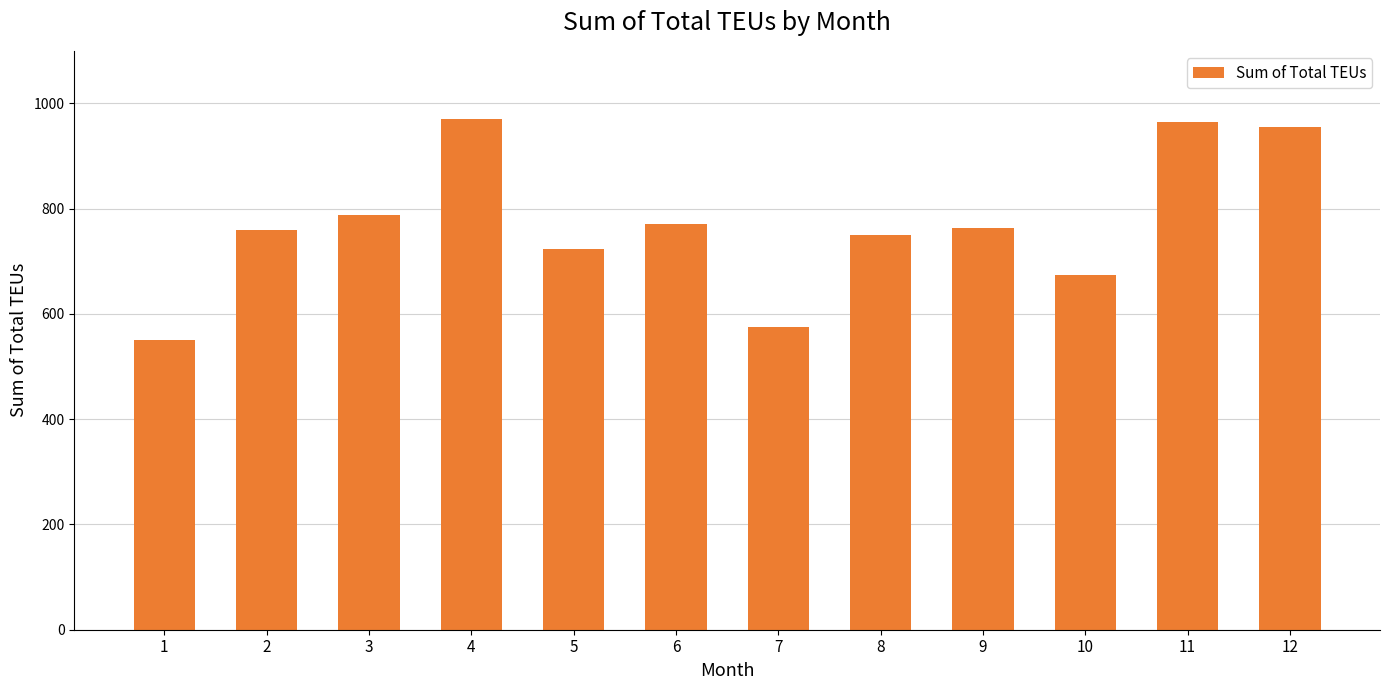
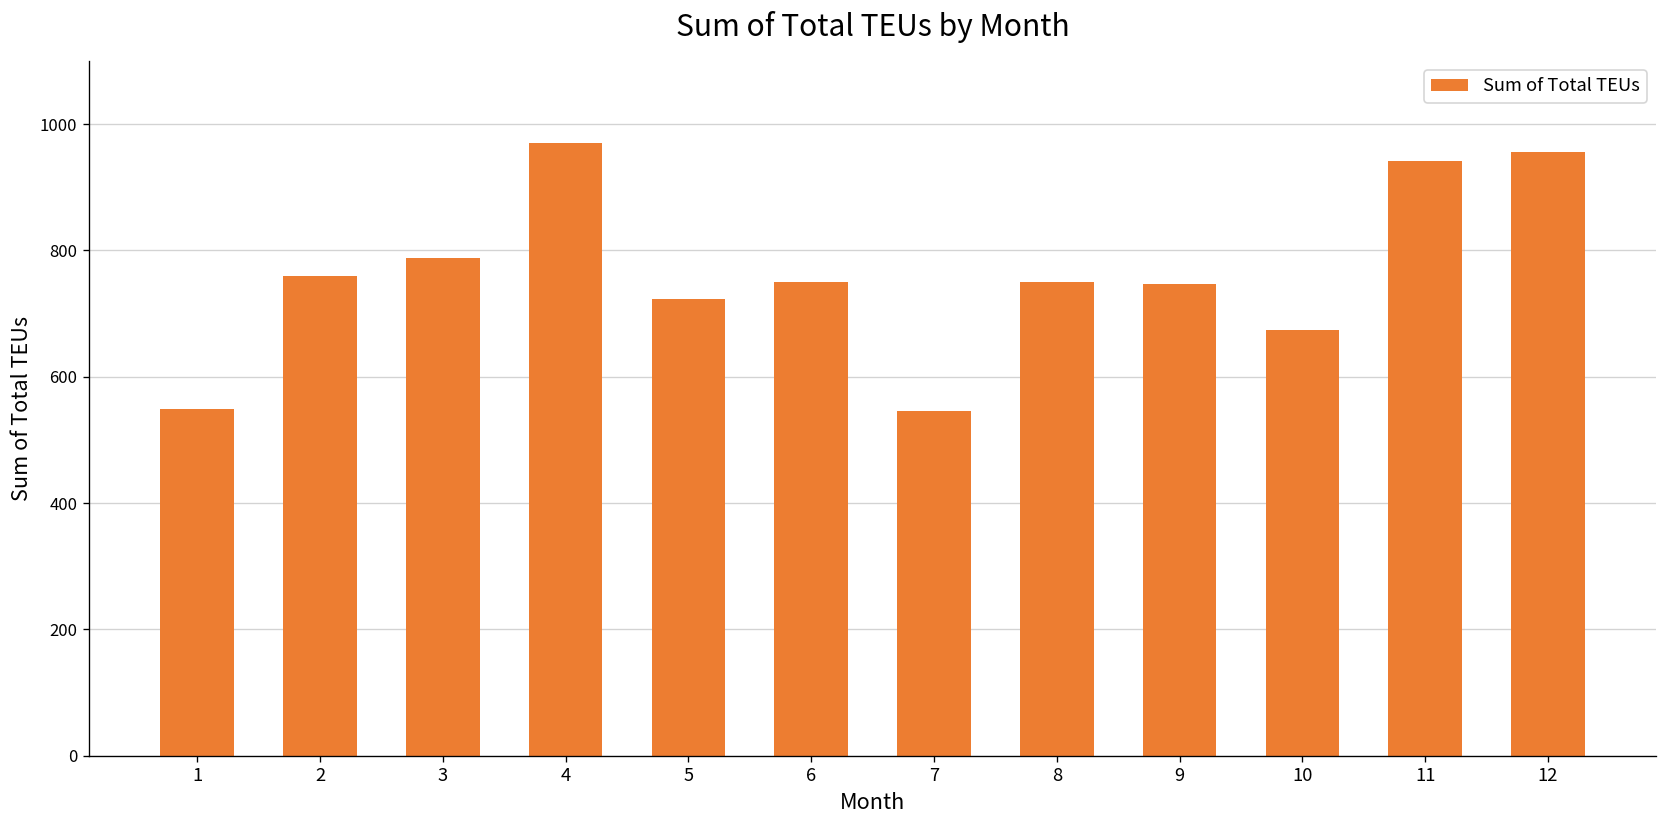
  {
    "1": 550,
    "2": 760,
    "3": 790,
    "4": 970,
    "5": 720,
-   "6": 770,
-   "7": 570,
+   "6": 750,
+   "7": 550,
    "8": 750,
-   "9": 760,
+   "9": 750,
    "10": 670,
-   "11": 970,
+   "11": 940,
    "12": 960
  }
